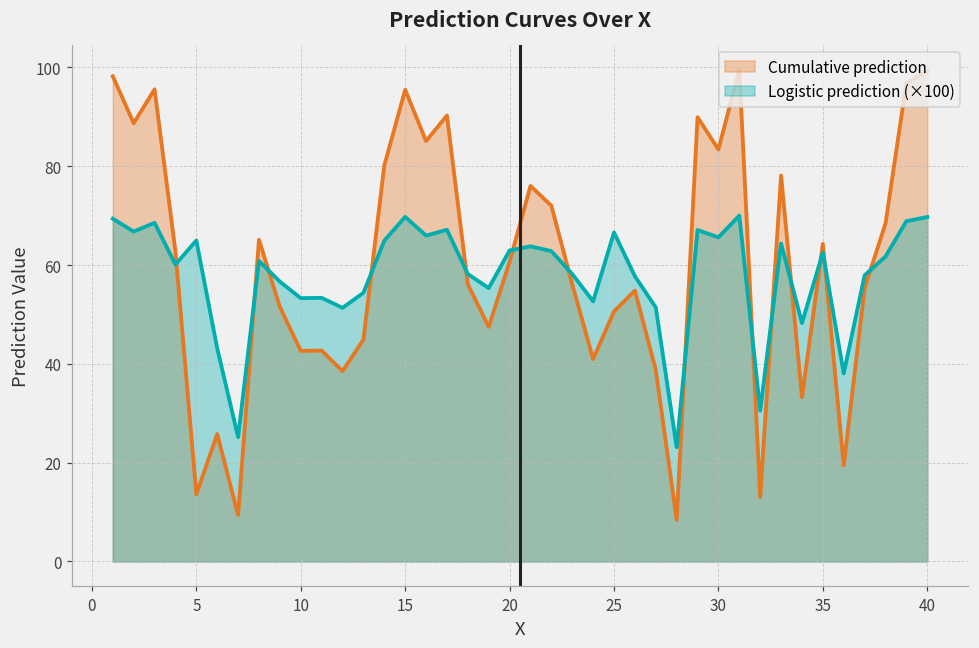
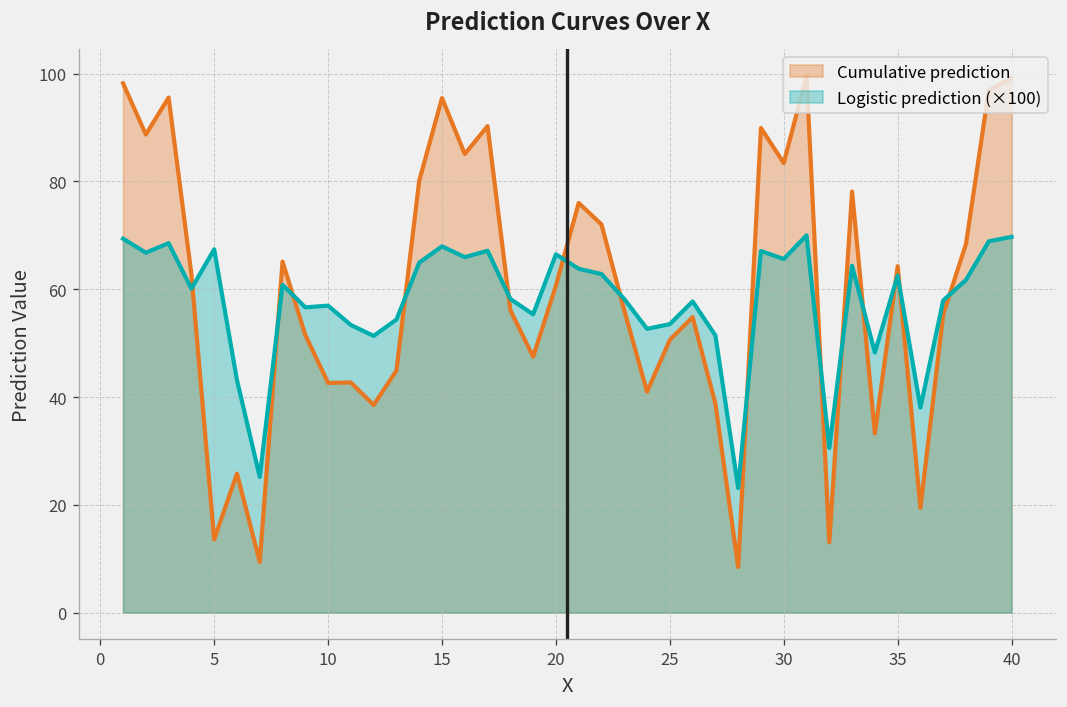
  {
    "Cumulative prediction": {
      "5": 14,
      "10": 43,
      "15": 95,
      "20": 61,
      "25": 51,
      "30": 83,
      "35": 64
    },
    "Logistic prediction (×100)": {
-     "5": 65,
-     "10": 53,
-     "15": 70,
-     "20": 63,
-     "25": 67,
+     "5": 67,
+     "10": 57,
+     "15": 68,
+     "20": 66,
+     "25": 54,
      "30": 66,
      "35": 63,
      "40": 70
    }
  }
